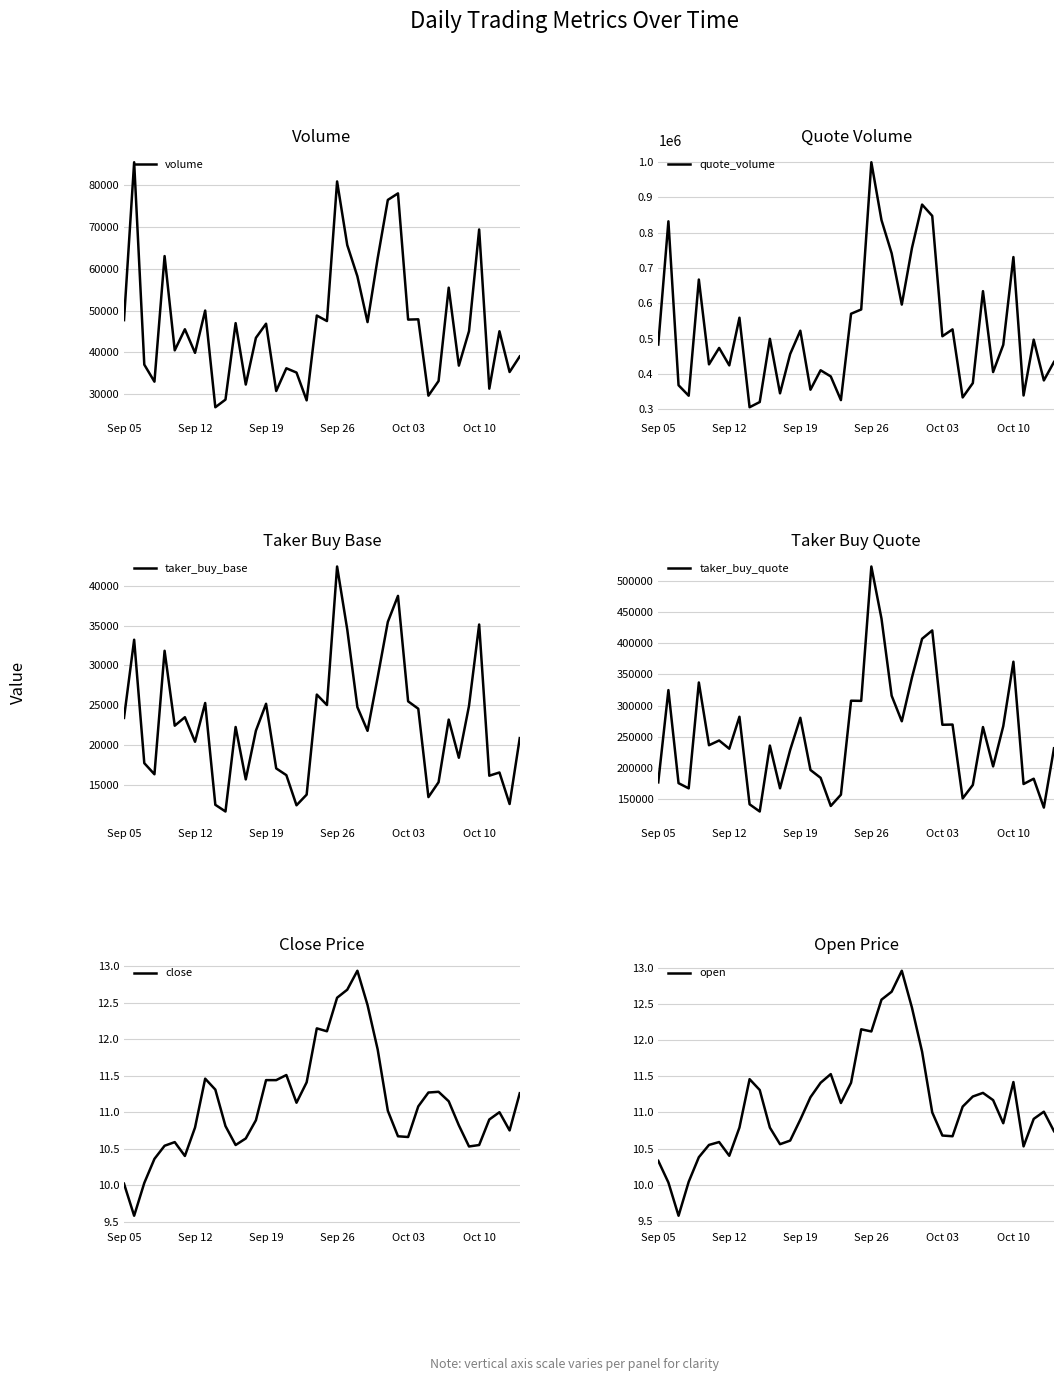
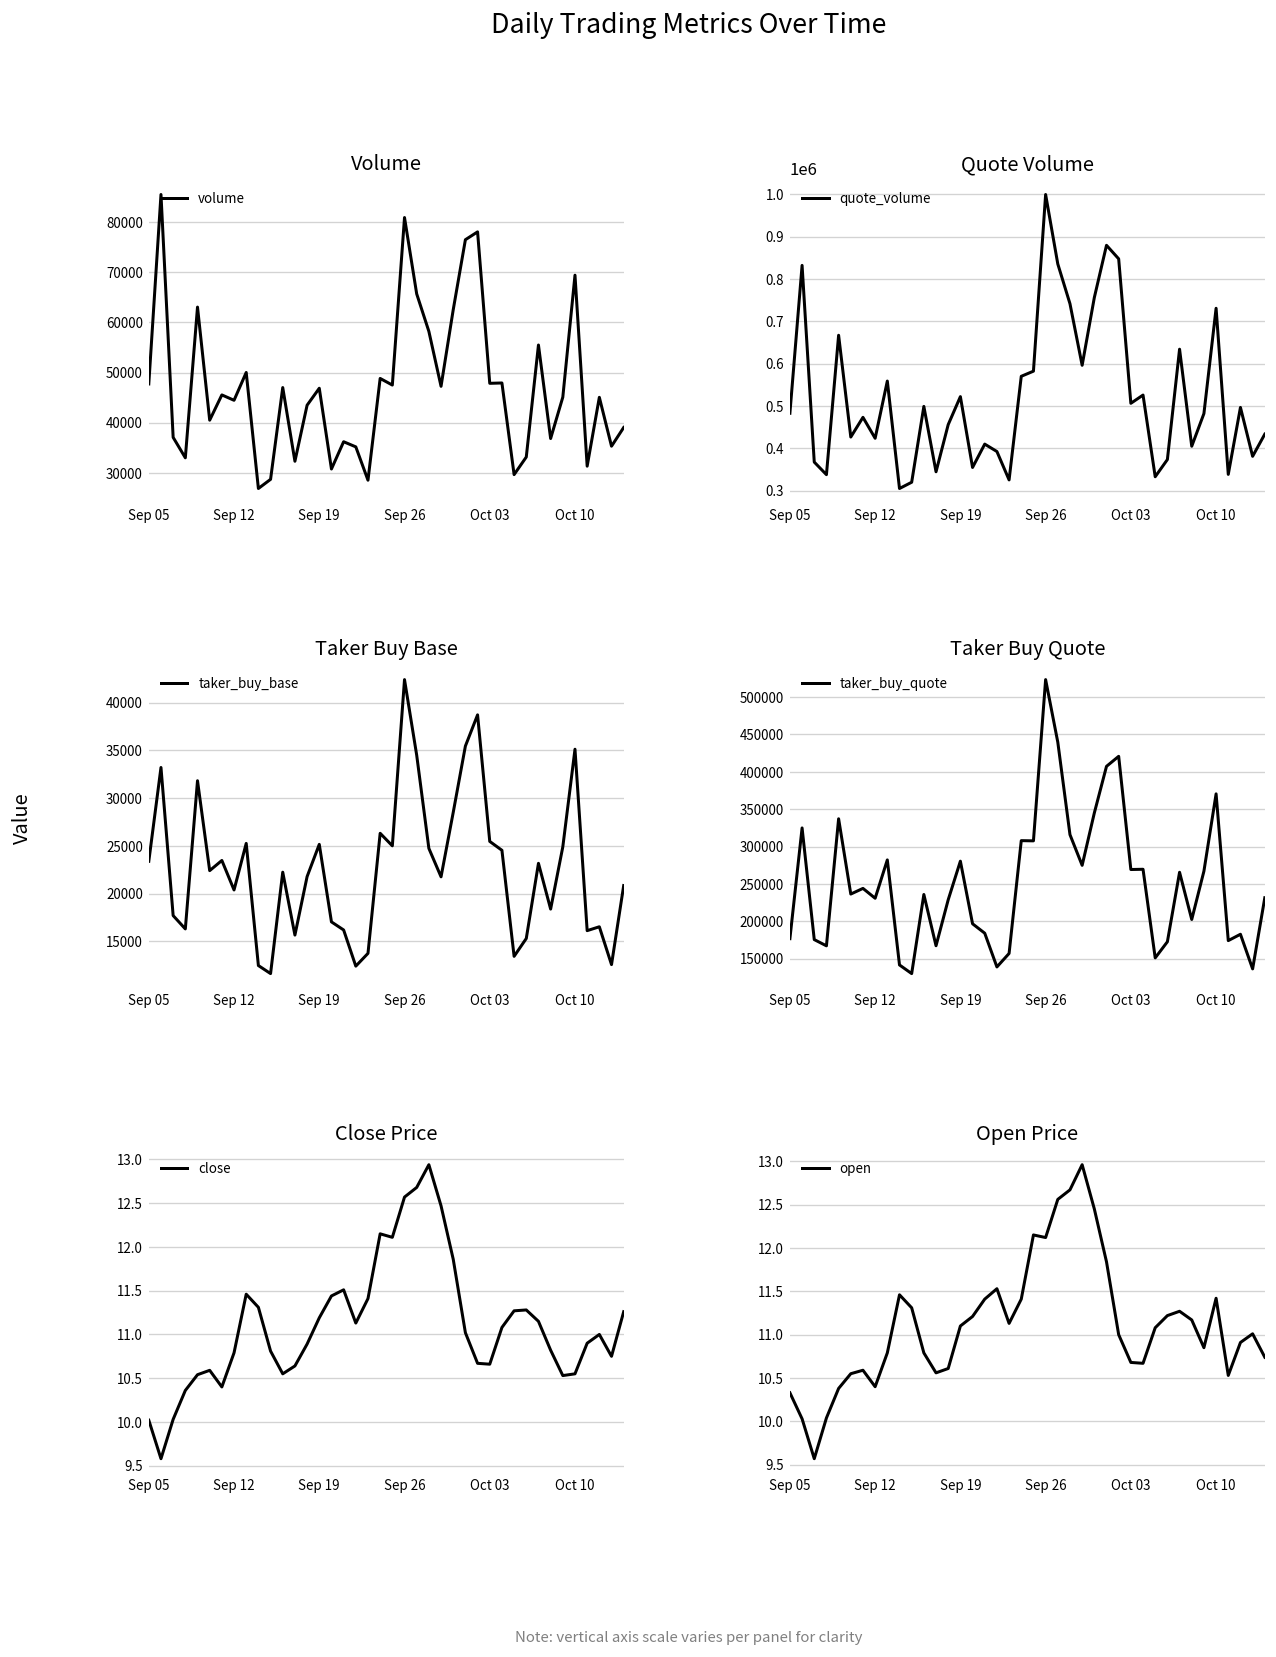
  {
    "Volume": {
      "Sep 05": 48000,
-     "Sep 12": 40000,
+     "Sep 12": 44000,
      "Sep 19": 47000,
      "Sep 26": 81000,
      "Oct 03": 48000,
      "Oct 10": 69000
    },
    "Quote Volume": {
      "Sep 05": 480000,
      "Sep 12": 420000,
      "Sep 19": 520000,
      "Sep 26": 1000000,
      "Oct 03": 510000,
      "Oct 10": 730000
    },
    "Taker Buy Base": {
      "Sep 05": 23000,
      "Sep 12": 20000,
      "Sep 19": 25000,
      "Sep 26": 42000,
      "Oct 03": 25000,
      "Oct 10": 35000
    },
    "Taker Buy Quote": {
      "Sep 05": 180000,
      "Sep 12": 230000,
      "Sep 19": 280000,
      "Sep 26": 520000,
      "Oct 03": 270000,
      "Oct 10": 370000
    },
    "Close Price": {
      "Sep 05": 10.0,
      "Sep 12": 10.8,
-     "Sep 19": 11.4,
+     "Sep 19": 11.2,
      "Sep 26": 12.6,
      "Oct 03": 10.7,
      "Oct 10": 10.6
    },
    "Open Price": {
      "Sep 05": 10.3,
      "Sep 12": 10.4,
-     "Sep 19": 10.9,
+     "Sep 19": 11.1,
      "Sep 26": 12.1,
      "Oct 03": 10.7,
      "Oct 10": 11.4
    }
  }
